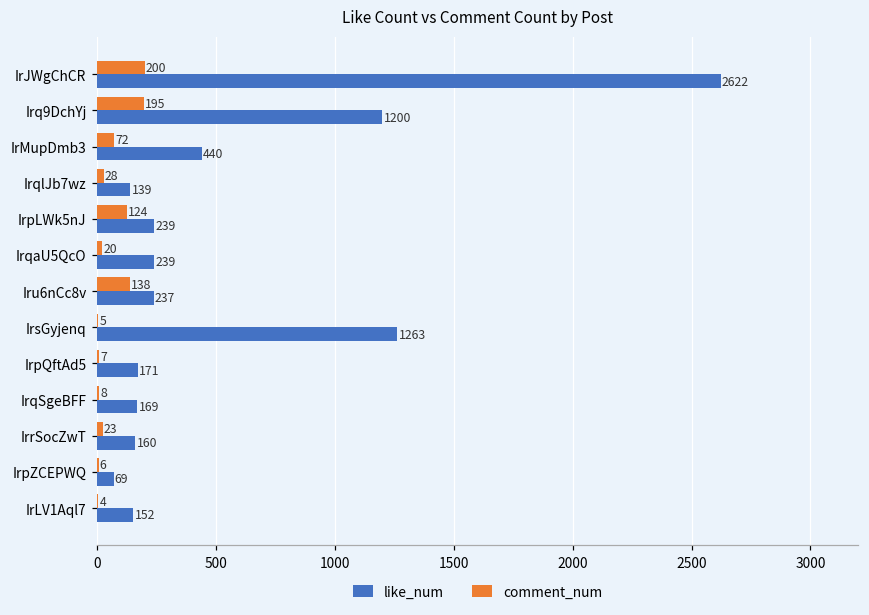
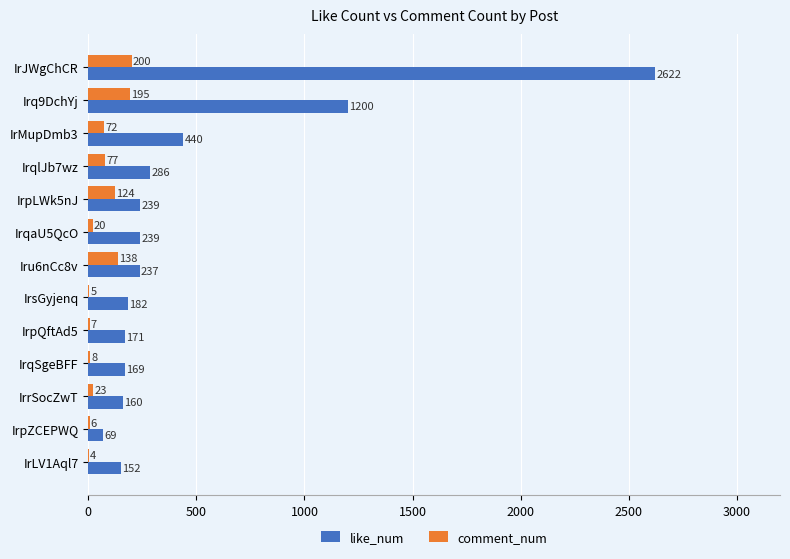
  {
    "like_num": {
      "IrJWgChCR": 2622,
      "Irq9DchYj": 1200,
      "IrMupDmb3": 440,
-     "IrqlJb7wz": 139,
+     "IrqlJb7wz": 286,
      "IrpLWk5nJ": 239,
      "IrqaU5QcO": 239,
      "Iru6nCc8v": 237,
-     "IrsGyjenq": 1263,
+     "IrsGyjenq": 182,
      "IrpQftAd5": 171,
      "IrqSgeBFF": 169,
      "IrrSocZwT": 160,
      "IrpZCEPWQ": 69,
      "IrLV1Aql7": 152
    },
    "comment_num": {
      "IrJWgChCR": 200,
      "Irq9DchYj": 195,
      "IrMupDmb3": 72,
-     "IrqlJb7wz": 28,
+     "IrqlJb7wz": 77,
      "IrpLWk5nJ": 124,
      "IrqaU5QcO": 20,
      "Iru6nCc8v": 138,
      "IrsGyjenq": 5,
      "IrpQftAd5": 7,
      "IrqSgeBFF": 8,
      "IrrSocZwT": 23,
      "IrpZCEPWQ": 6,
      "IrLV1Aql7": 4
    }
  }
